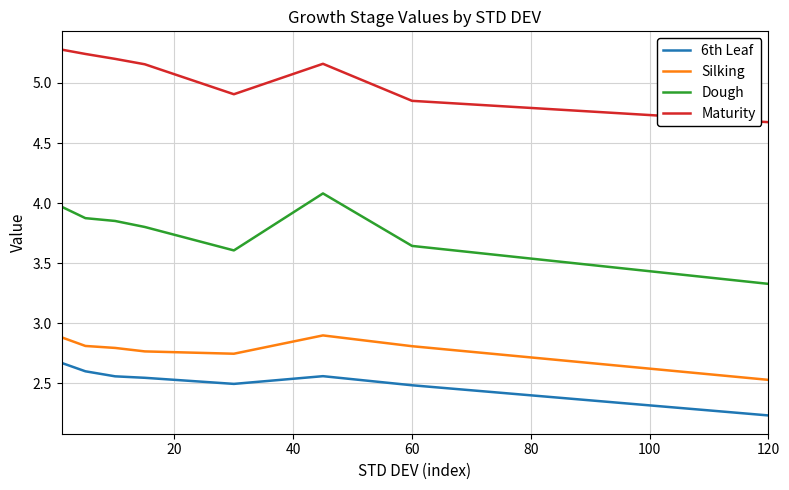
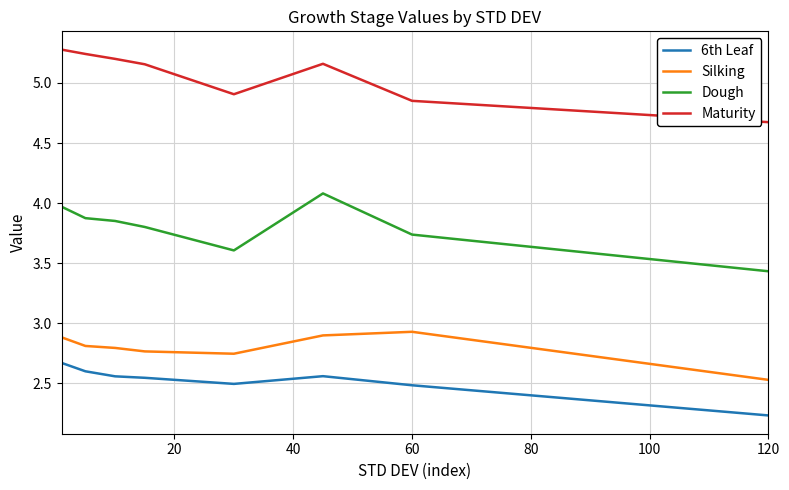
  {
    "6th Leaf": {
      "60": 2.49,
      "120": 2.23
    },
    "Silking": {
-     "60": 2.81,
+     "60": 2.93,
      "120": 2.53
    },
    "Dough": {
-     "60": 3.64,
-     "120": 3.33
+     "60": 3.74,
+     "120": 3.43
    },
    "Maturity": {
      "60": 4.85,
      "120": 4.67
    }
  }
